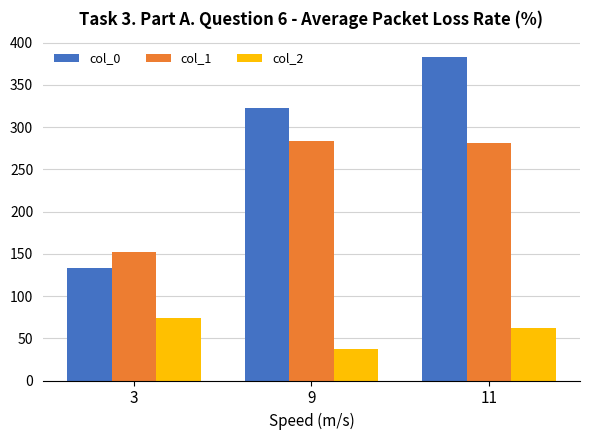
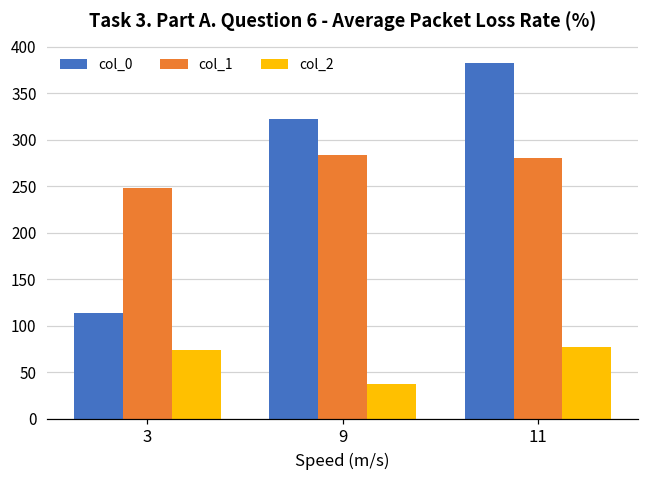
  {
    "col_0": {
-     "3": 130,
+     "3": 110,
      "9": 320,
      "11": 380
    },
    "col_1": {
-     "3": 150,
+     "3": 250,
      "9": 280,
      "11": 280
    },
    "col_2": {
      "3": 70,
      "9": 40,
-     "11": 60
+     "11": 80
    }
  }
